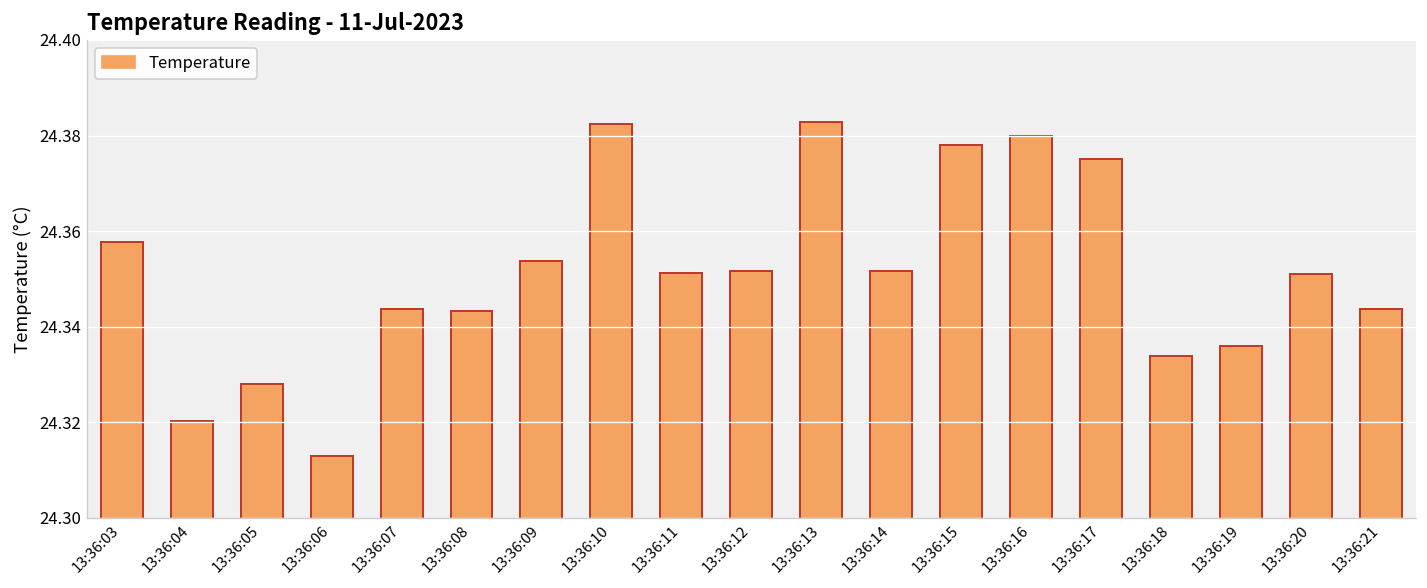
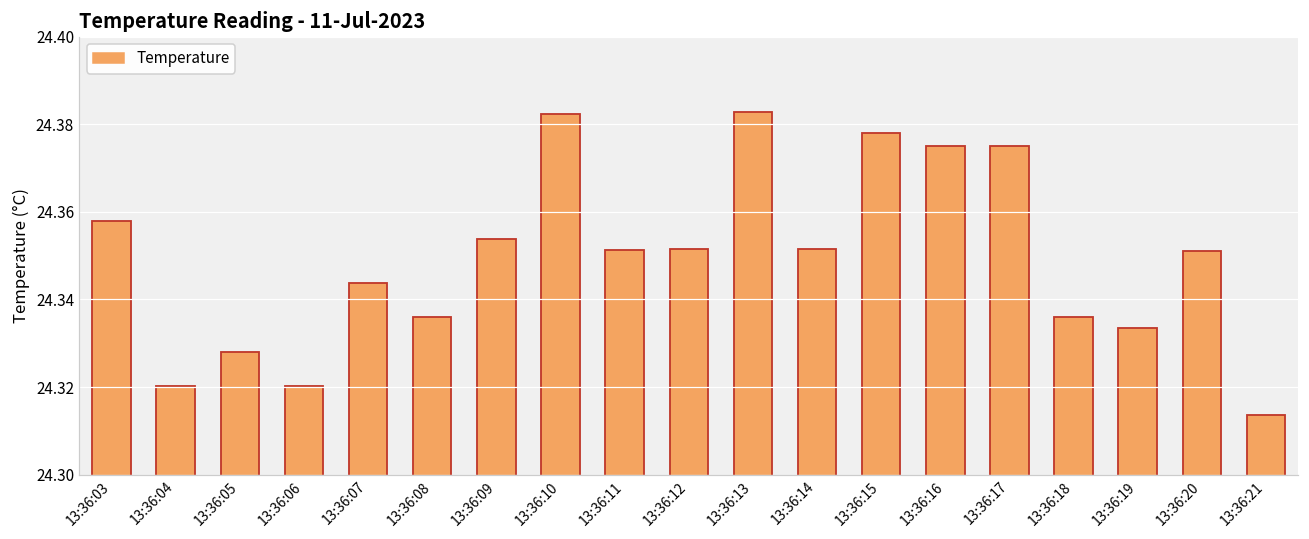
  {
    "13:36:03": 24.358,
    "13:36:04": 24.320,
    "13:36:05": 24.328,
-   "13:36:06": 24.313,
+   "13:36:06": 24.320,
    "13:36:07": 24.344,
-   "13:36:08": 24.343,
+   "13:36:08": 24.336,
    "13:36:09": 24.354,
    "13:36:10": 24.382,
    "13:36:11": 24.351,
    "13:36:12": 24.352,
    "13:36:13": 24.383,
    "13:36:14": 24.352,
    "13:36:15": 24.378,
-   "13:36:16": 24.380,
+   "13:36:16": 24.375,
    "13:36:17": 24.375,
-   "13:36:18": 24.334,
-   "13:36:19": 24.336,
+   "13:36:18": 24.336,
+   "13:36:19": 24.333,
    "13:36:20": 24.351,
-   "13:36:21": 24.344
+   "13:36:21": 24.314
  }
